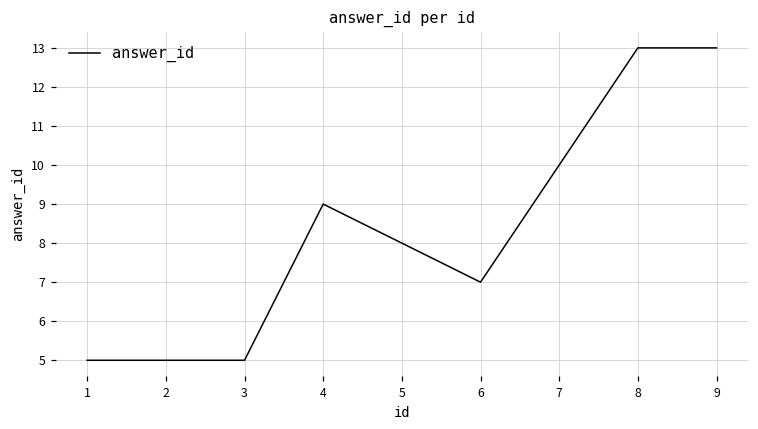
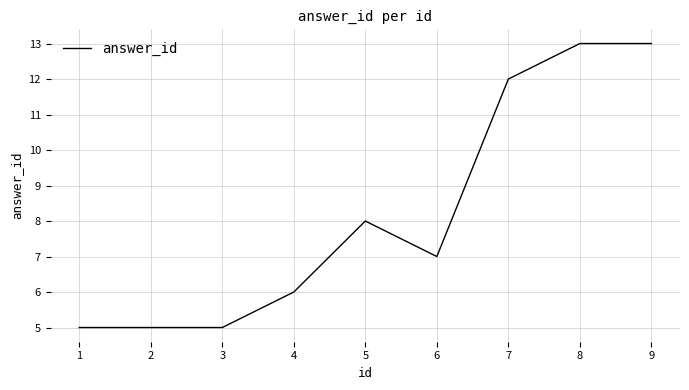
  {
    "1": 5,
    "2": 5,
    "3": 5,
-   "4": 9,
+   "4": 6,
    "5": 8,
    "6": 7,
-   "7": 10,
+   "7": 12,
    "8": 13,
    "9": 13
  }
